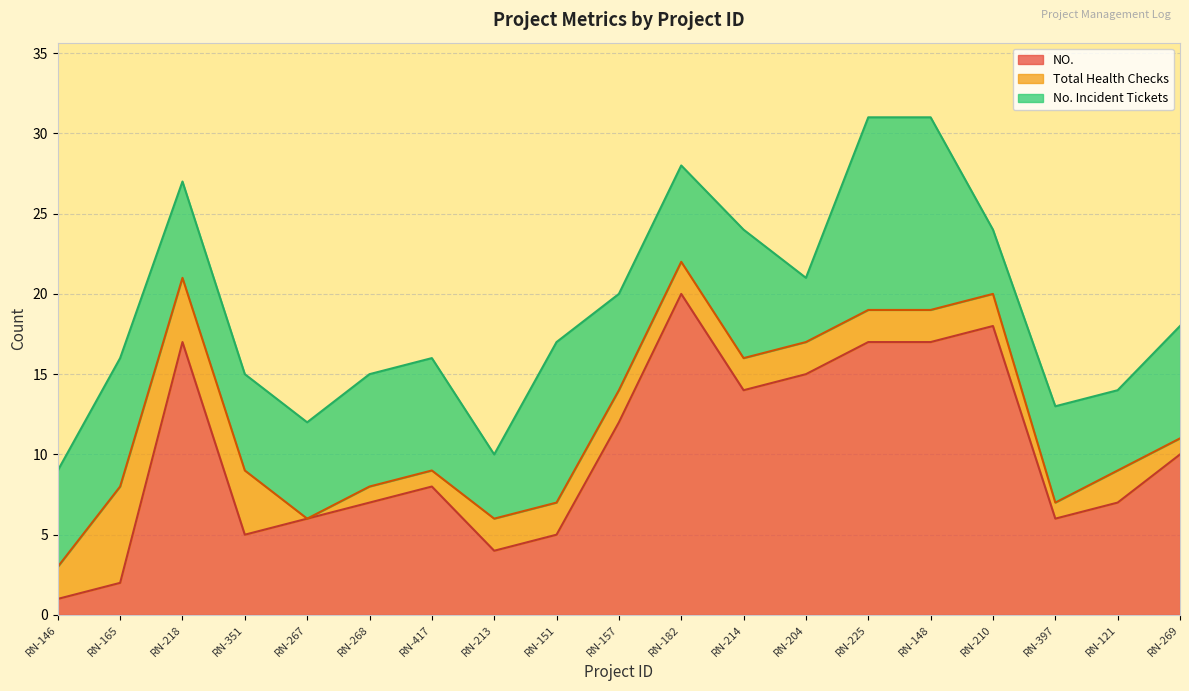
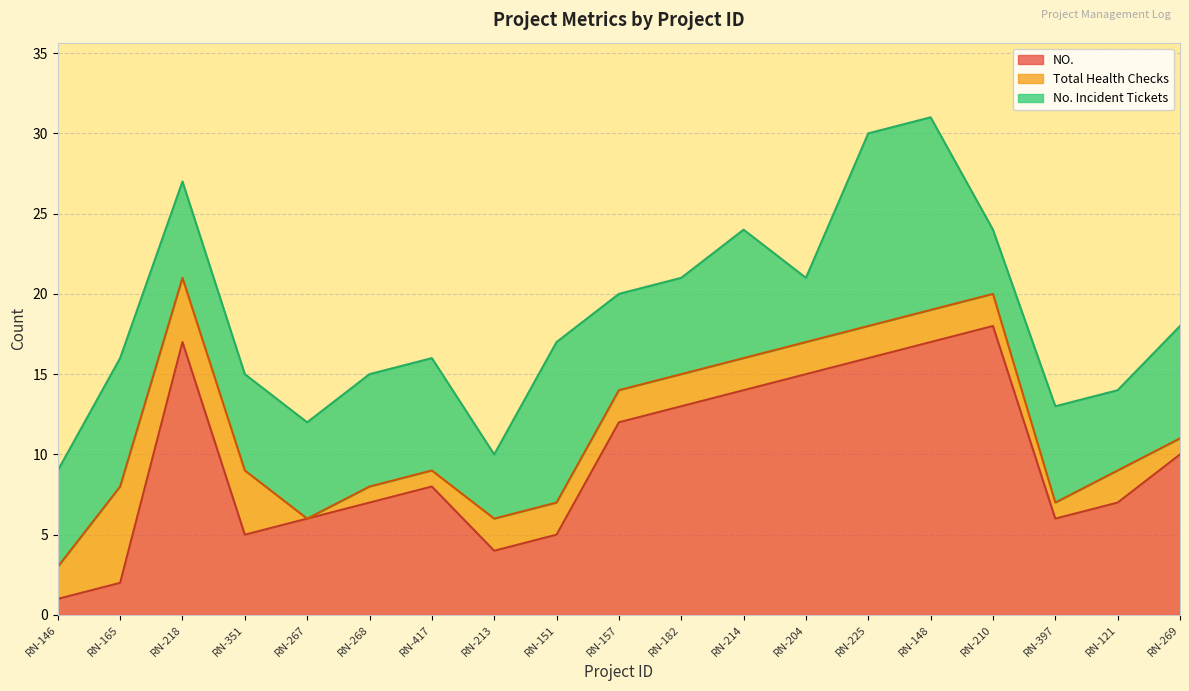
  {
    "NO.": {
      "RN-146": 1,
      "RN-165": 2,
      "RN-218": 17,
      "RN-351": 5,
      "RN-268": 7,
      "RN-417": 8,
      "RN-213": 4,
      "RN-151": 5,
      "RN-157": 12,
-     "RN-182": 20,
+     "RN-182": 13,
      "RN-214": 14,
      "RN-204": 15,
-     "RN-225": 17,
+     "RN-225": 16,
      "RN-148": 17,
      "RN-210": 18,
      "RN-397": 6,
      "RN-121": 7,
      "RN-269": 10
    },
    "Total Health Checks": {
      "RN-146": 2,
      "RN-165": 6,
      "RN-218": 4,
      "RN-351": 4,
      "RN-268": 1,
      "RN-417": 1,
      "RN-213": 2,
      "RN-151": 2,
      "RN-157": 2,
      "RN-182": 2,
      "RN-214": 2,
      "RN-204": 2,
      "RN-225": 2,
      "RN-148": 2,
      "RN-210": 2,
      "RN-397": 1,
      "RN-121": 2,
      "RN-269": 1
    },
    "No. Incident Tickets": {
      "RN-146": 6,
      "RN-165": 8,
      "RN-218": 6,
      "RN-351": 6,
      "RN-267": 6,
      "RN-268": 7,
      "RN-417": 7,
      "RN-213": 4,
      "RN-151": 10,
      "RN-157": 6,
      "RN-182": 6,
      "RN-214": 8,
      "RN-204": 4,
      "RN-225": 12,
      "RN-148": 12,
      "RN-210": 4,
      "RN-397": 6,
      "RN-121": 5,
      "RN-269": 7
    }
  }
